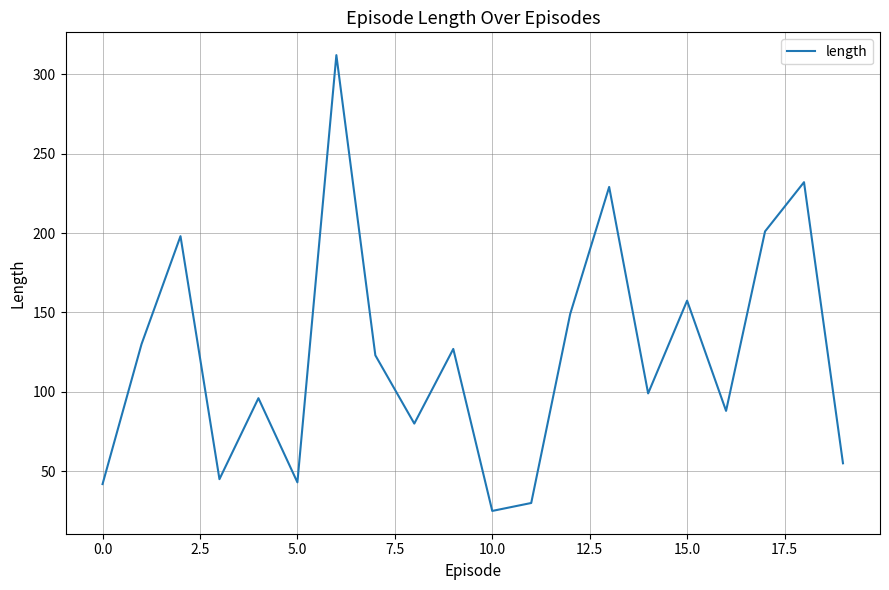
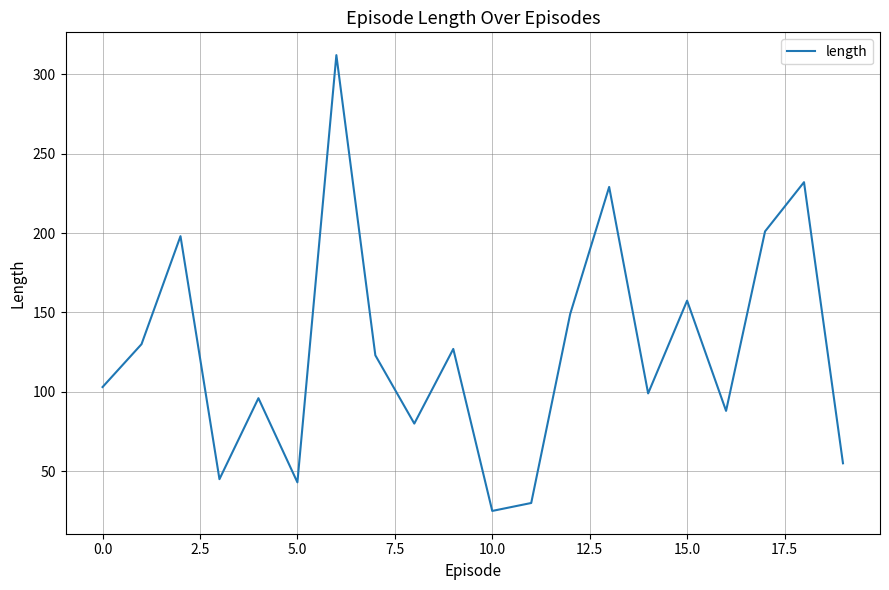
  {
-   "0.0": 42,
+   "0.0": 103,
    "5.0": 43,
    "10.0": 25,
    "15.0": 157
  }
